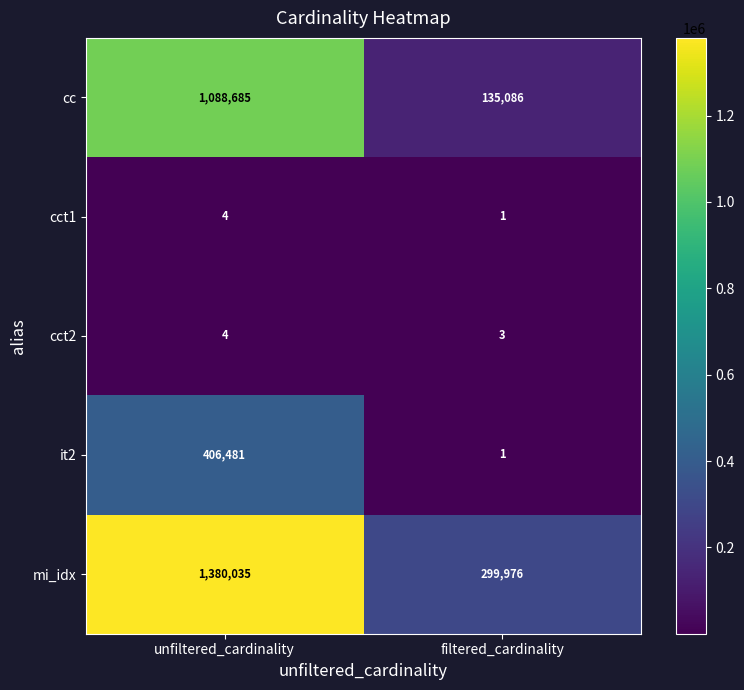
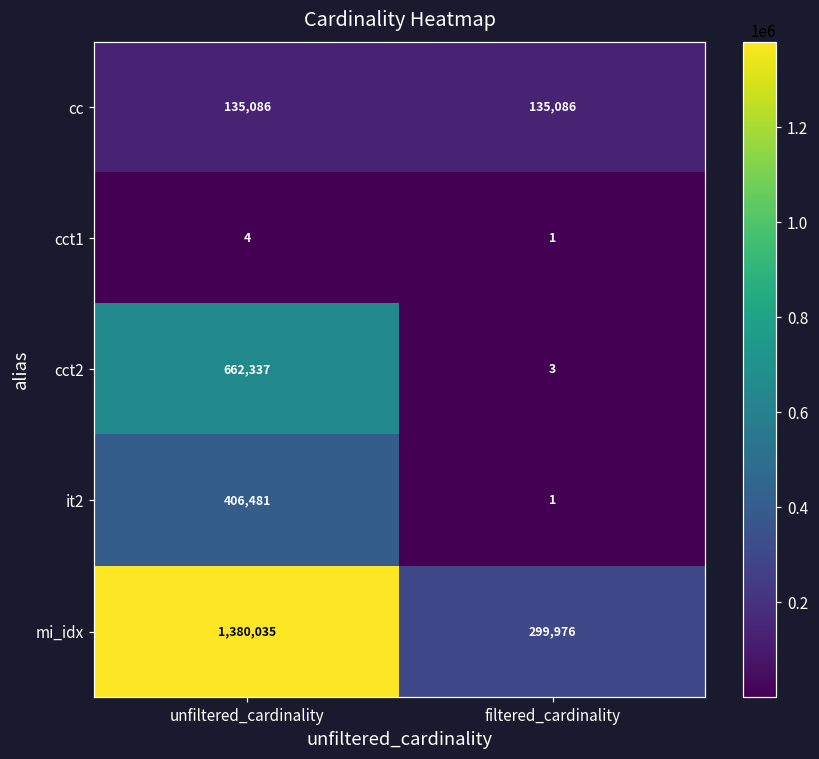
  {
    "cc": {
-     "unfiltered_cardinality": "1,088,685",
+     "unfiltered_cardinality": "135,086",
      "filtered_cardinality": "135,086"
    },
    "cct1": {
      "unfiltered_cardinality": "4",
      "filtered_cardinality": "1"
    },
    "cct2": {
-     "unfiltered_cardinality": "4",
+     "unfiltered_cardinality": "662,337",
      "filtered_cardinality": "3"
    },
    "it2": {
      "unfiltered_cardinality": "406,481",
      "filtered_cardinality": "1"
    },
    "mi_idx": {
      "unfiltered_cardinality": "1,380,035",
      "filtered_cardinality": "299,976"
    }
  }
